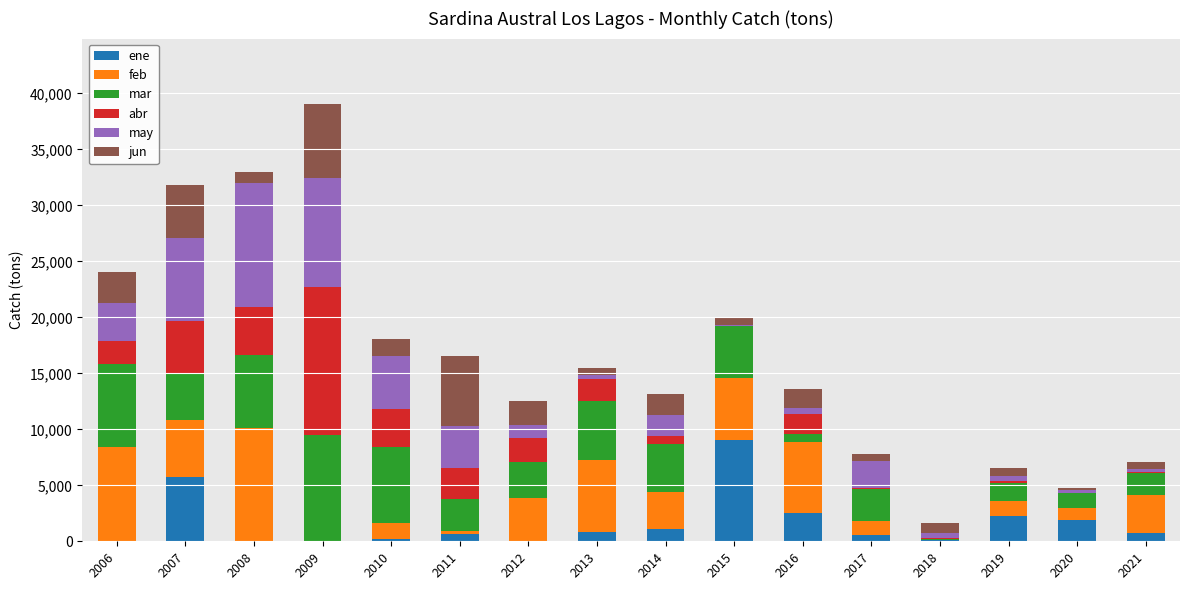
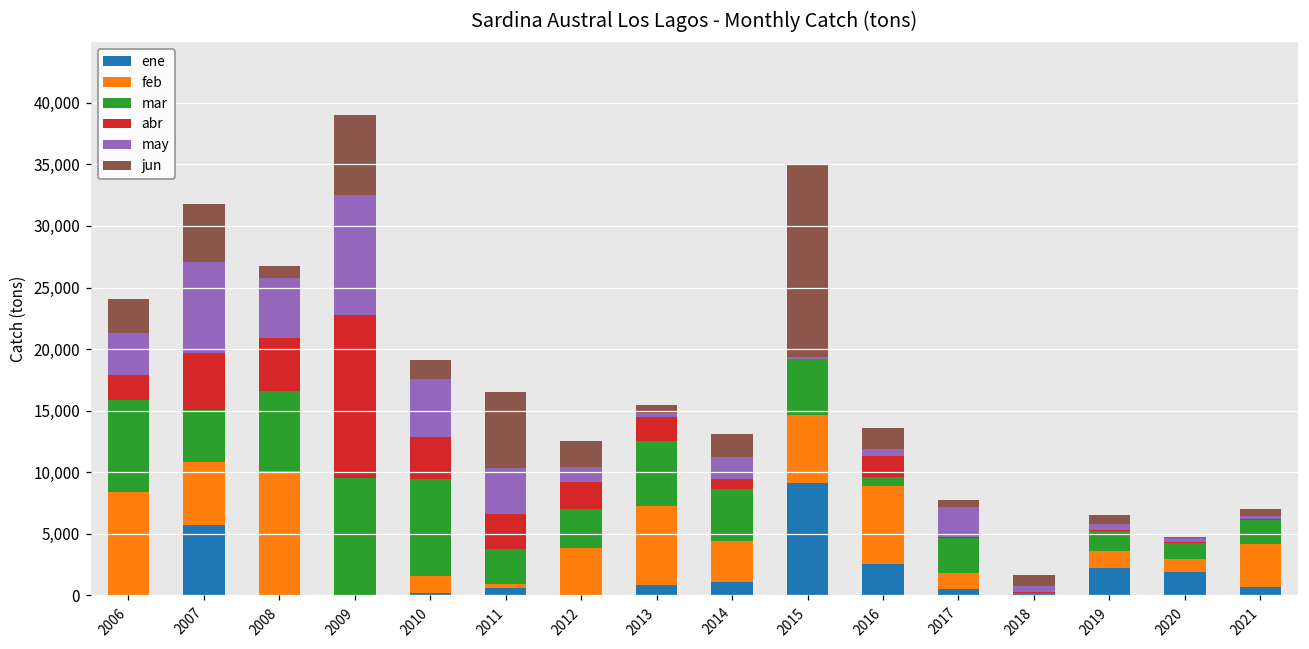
  {
    "ene": {
      "2006": "0",
      "2007": "5,700",
      "2008": "0",
      "2009": "0",
      "2011": "600",
      "2012": "0",
      "2013": "800",
      "2014": "1,100",
      "2015": "9,100",
      "2016": "2,500",
      "2017": "500",
      "2019": "2,200",
      "2020": "1,900",
      "2021": "700"
    },
    "feb": {
      "2006": "8,400",
      "2007": "5,100",
      "2008": "10,100",
      "2010": "1,400",
      "2011": "300",
      "2012": "3,900",
      "2013": "6,500",
      "2014": "3,300",
      "2015": "5,500",
      "2016": "6,400",
      "2017": "1,300",
      "2019": "1,400",
      "2020": "1,100",
      "2021": "3,400"
    },
    "mar": {
      "2006": "7,500",
      "2007": "4,200",
      "2008": "6,500",
      "2009": "9,500",
-     "2010": "6,800",
+     "2010": "7,900",
      "2011": "2,900",
      "2012": "3,200",
      "2013": "5,300",
      "2014": "4,300",
      "2015": "4,600",
      "2016": "700",
      "2017": "2,900",
      "2019": "1,600",
      "2020": "1,300",
      "2021": "2,000"
    },
    "abr": {
      "2006": "2,000",
      "2007": "4,700",
      "2008": "4,300",
      "2009": "13,200",
      "2010": "3,400",
      "2011": "2,800",
      "2012": "2,200",
      "2013": "2,000",
      "2014": "800",
      "2016": "1,700"
    },
    "may": {
      "2006": "3,400",
      "2007": "7,400",
-     "2008": "11,100",
+     "2008": "4,800",
      "2009": "9,800",
      "2010": "4,700",
      "2011": "3,700",
      "2012": "1,200",
      "2013": "300",
      "2014": "1,800",
      "2016": "600",
      "2017": "2,400",
      "2018": "500",
      "2019": "500",
      "2020": "300"
    },
    "jun": {
      "2006": "2,800",
      "2007": "4,700",
      "2008": "1,000",
      "2009": "6,600",
      "2010": "1,600",
      "2011": "6,200",
      "2012": "2,200",
      "2013": "600",
      "2014": "1,900",
-     "2015": "700",
+     "2015": "15,600",
      "2016": "1,700",
      "2017": "600",
      "2018": "900",
      "2019": "700",
      "2021": "600"
    }
  }
